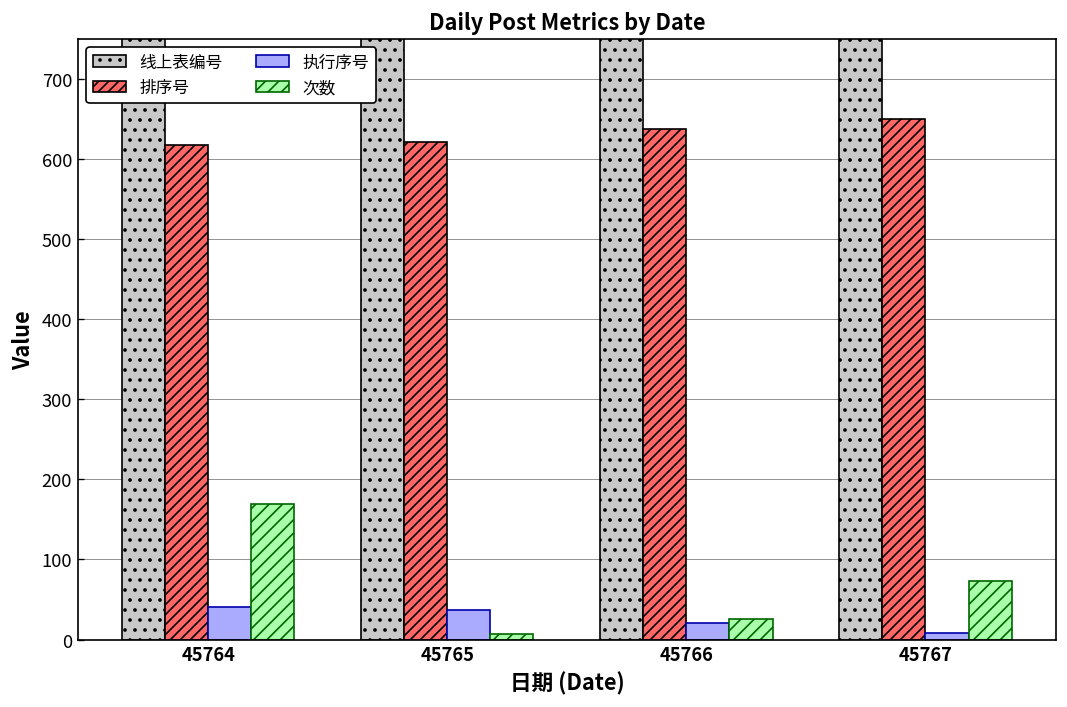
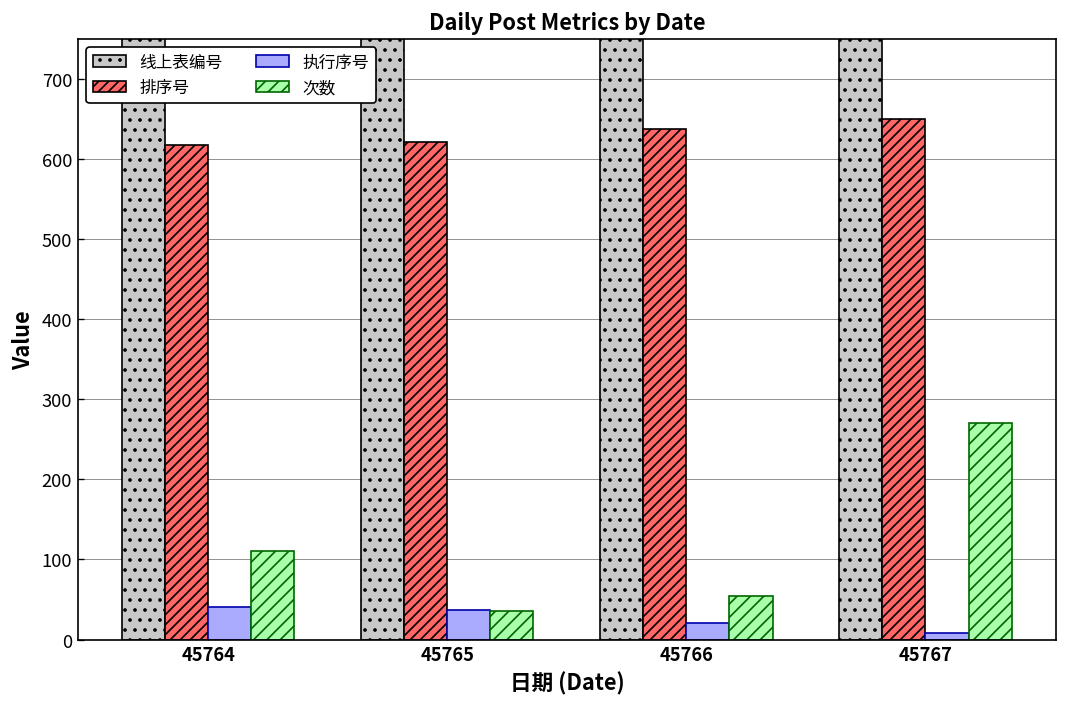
  {
    "排序号": {
      "45764": 620,
      "45765": 620,
      "45766": 640,
      "45767": 650
    },
    "执行序号": {
      "45764": 40,
      "45765": 40,
      "45766": 20,
      "45767": 10
    },
    "次数": {
-     "45764": 170,
-     "45765": 10,
-     "45766": 30,
-     "45767": 70
+     "45764": 110,
+     "45765": 40,
+     "45766": 50,
+     "45767": 270
    }
  }
